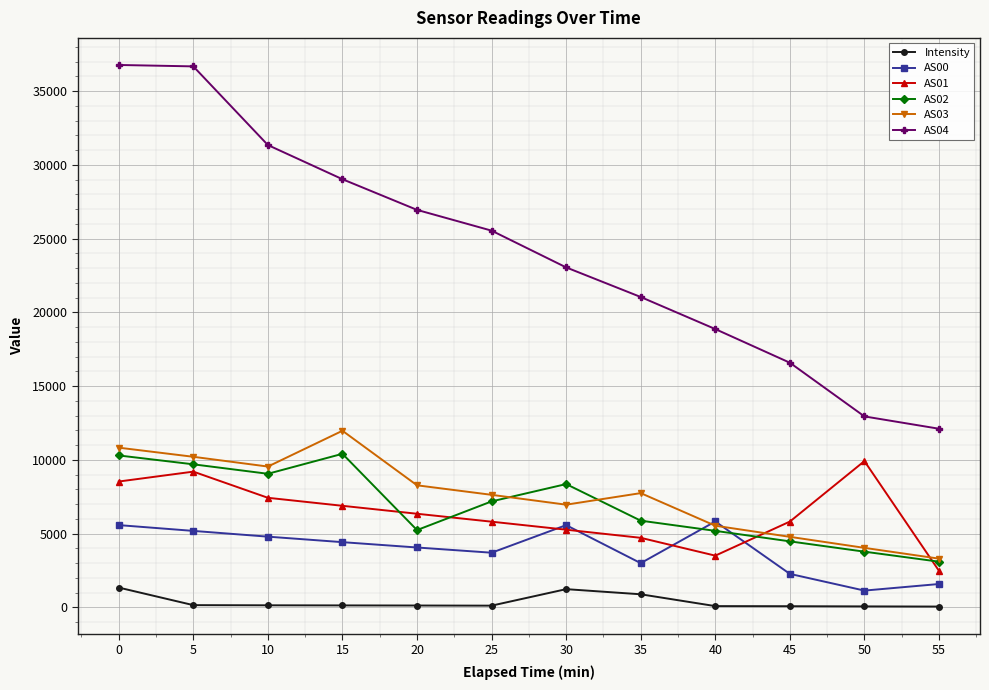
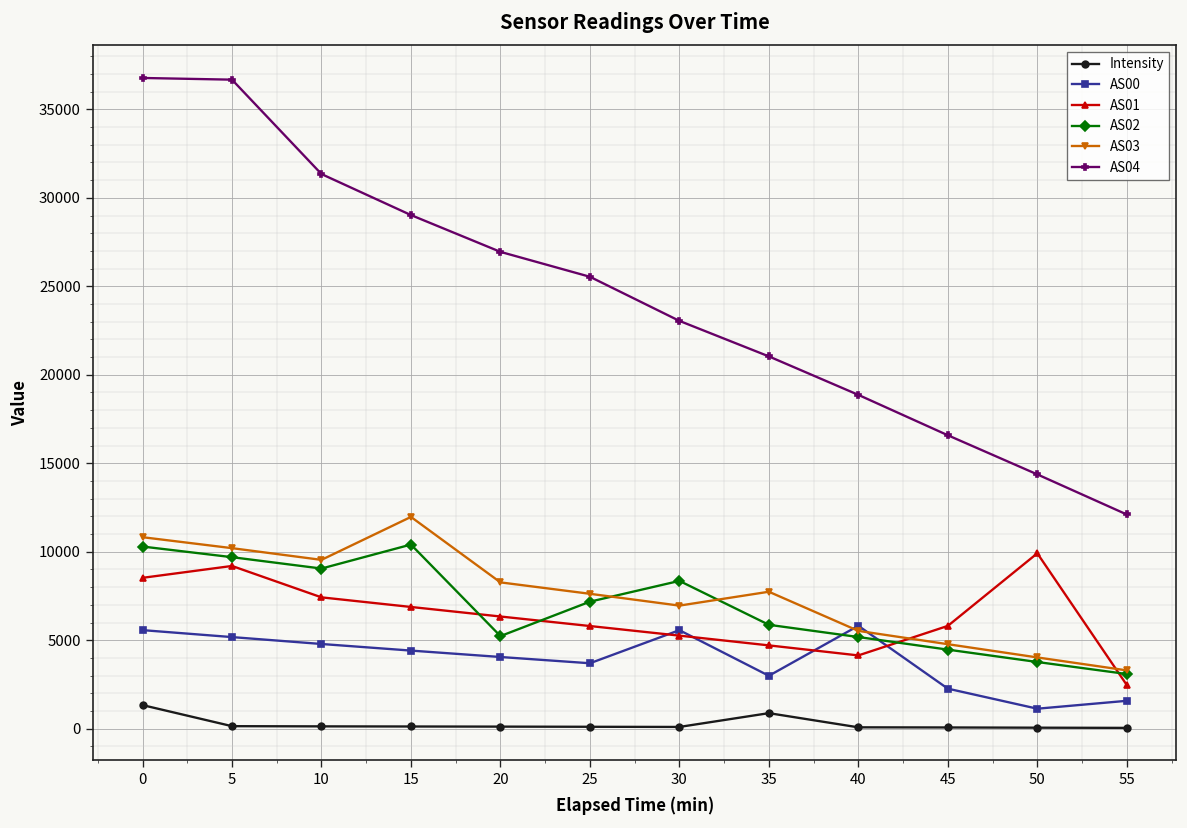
  {
    "Intensity": {
      "0": 1300,
      "5": 100,
      "10": 100,
      "15": 100,
      "20": 100,
      "25": 100,
-     "30": 1200,
+     "30": 100,
      "35": 900,
      "40": 100,
      "45": 100,
      "50": 100,
      "55": 0
    },
    "AS00": {
      "0": 5600,
      "5": 5200,
      "10": 4800,
      "15": 4400,
      "20": 4100,
      "25": 3700,
      "30": 5600,
      "35": 3000,
      "40": 5800,
      "45": 2300,
      "50": 1100,
      "55": 1600
    },
    "AS01": {
      "0": 8500,
      "5": 9200,
      "10": 7400,
      "15": 6900,
      "20": 6300,
      "25": 5800,
      "30": 5300,
      "35": 4700,
-     "40": 3500,
+     "40": 4100,
      "45": 5800,
      "50": 9900,
      "55": 2500
    },
    "AS02": {
      "0": 10300,
      "5": 9700,
      "10": 9100,
      "15": 10400,
      "20": 5200,
      "25": 7200,
      "30": 8400,
      "35": 5900,
      "40": 5200,
      "45": 4500,
      "50": 3800,
      "55": 3100
    },
    "AS03": {
      "0": 10800,
      "5": 10200,
      "10": 9500,
      "15": 12000,
      "20": 8300,
      "25": 7600,
      "30": 7000,
      "35": 7700,
      "40": 5500,
      "45": 4800,
      "50": 4000,
      "55": 3300
    },
    "AS04": {
      "0": 36800,
      "5": 36700,
      "10": 31300,
      "15": 29000,
      "20": 26900,
      "25": 25500,
      "30": 23000,
      "35": 21000,
      "40": 18900,
      "45": 16600,
-     "50": 12900,
+     "50": 14400,
      "55": 12100
    }
  }
